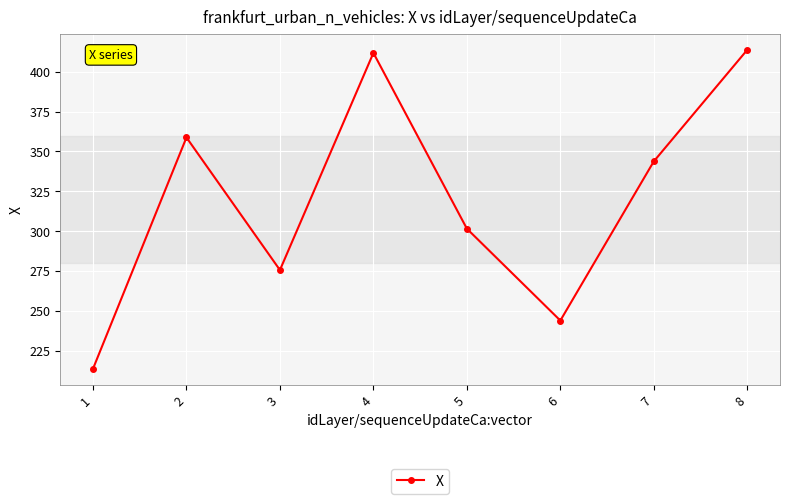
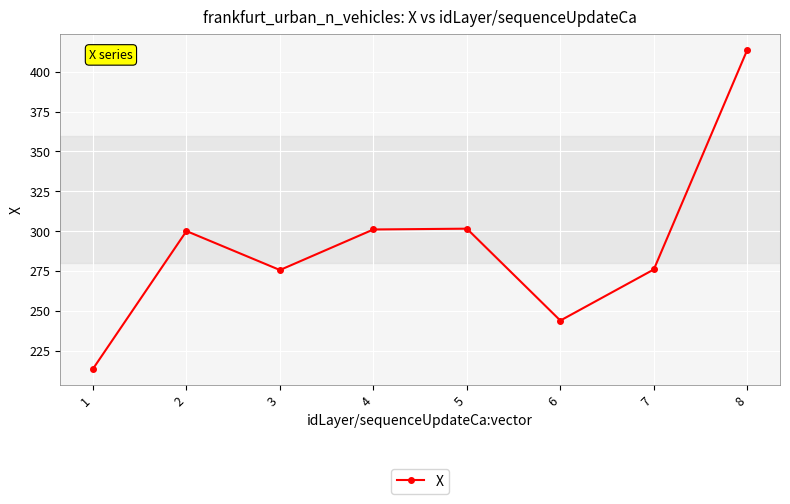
  {
    "1": 214,
-   "2": 359,
+   "2": 300,
    "3": 276,
-   "4": 412,
+   "4": 301,
    "5": 302,
    "6": 244,
-   "7": 344,
+   "7": 276,
    "8": 414
  }
